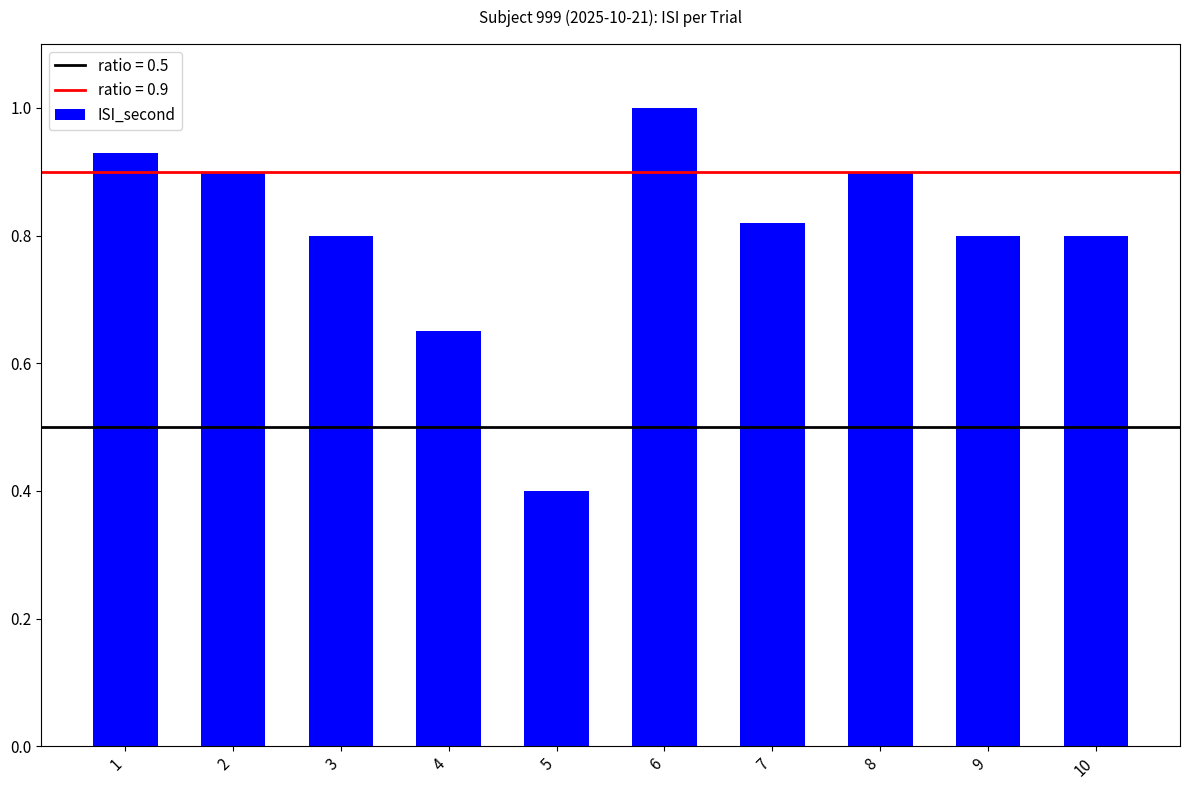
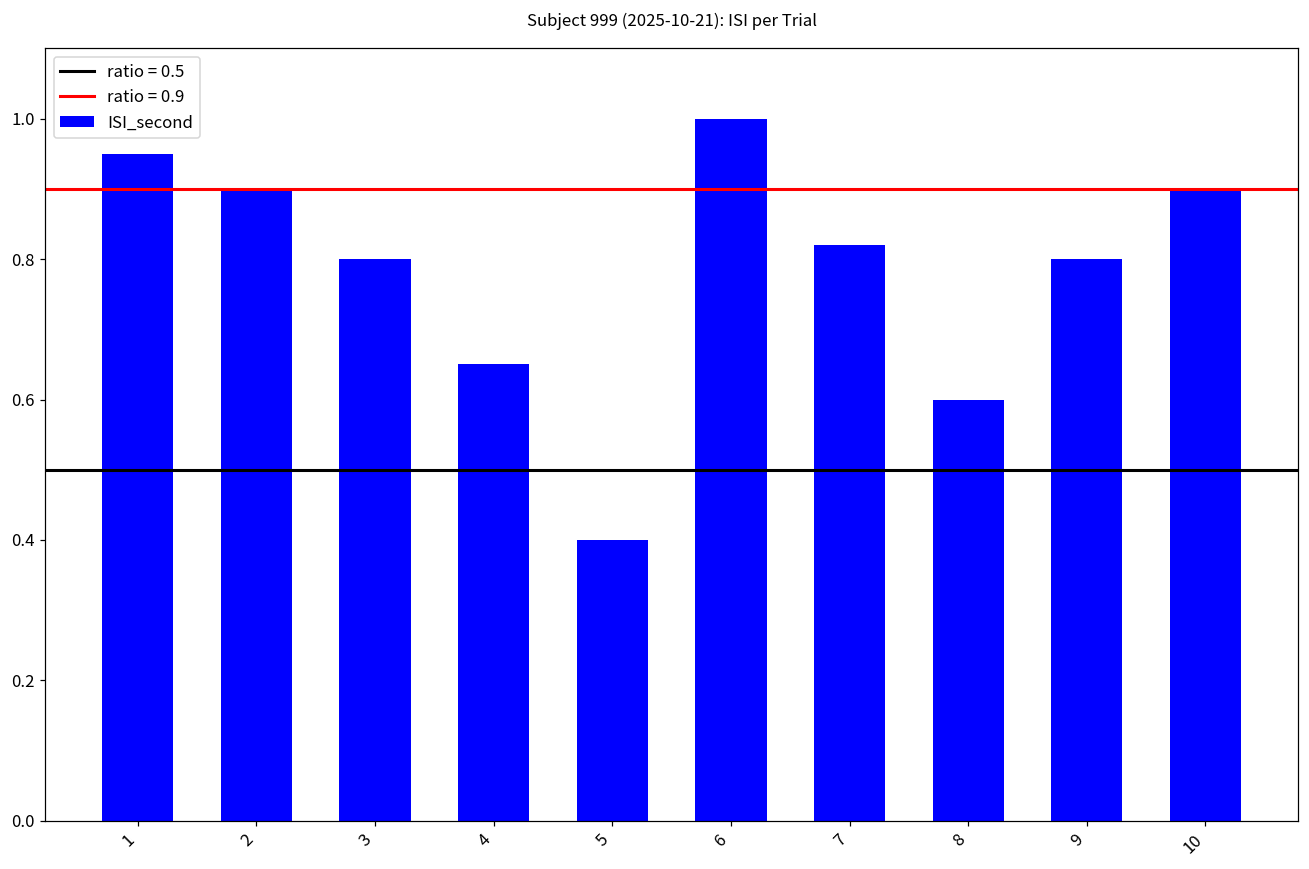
  {
-   "1": 0.93,
+   "1": 0.95,
    "2": 0.90,
    "3": 0.80,
    "4": 0.65,
    "5": 0.40,
    "6": 1.00,
    "7": 0.82,
-   "8": 0.9,
+   "8": 0.6,
    "9": 0.80,
-   "10": 0.8
+   "10": 0.9
  }
